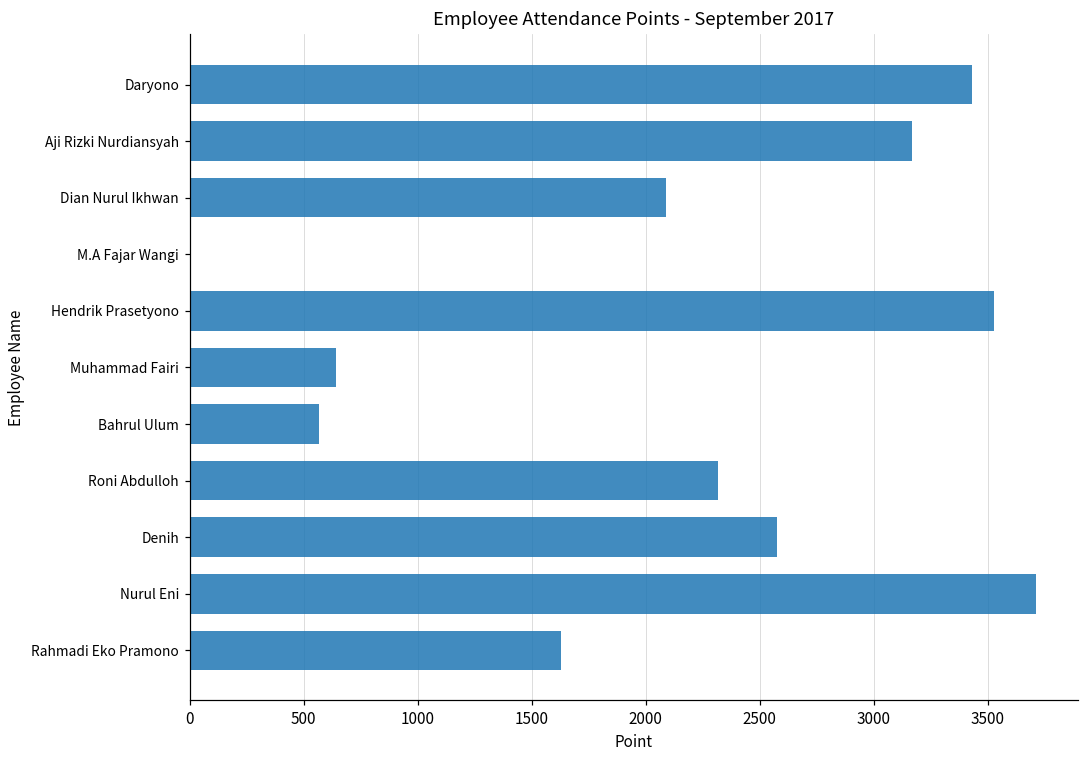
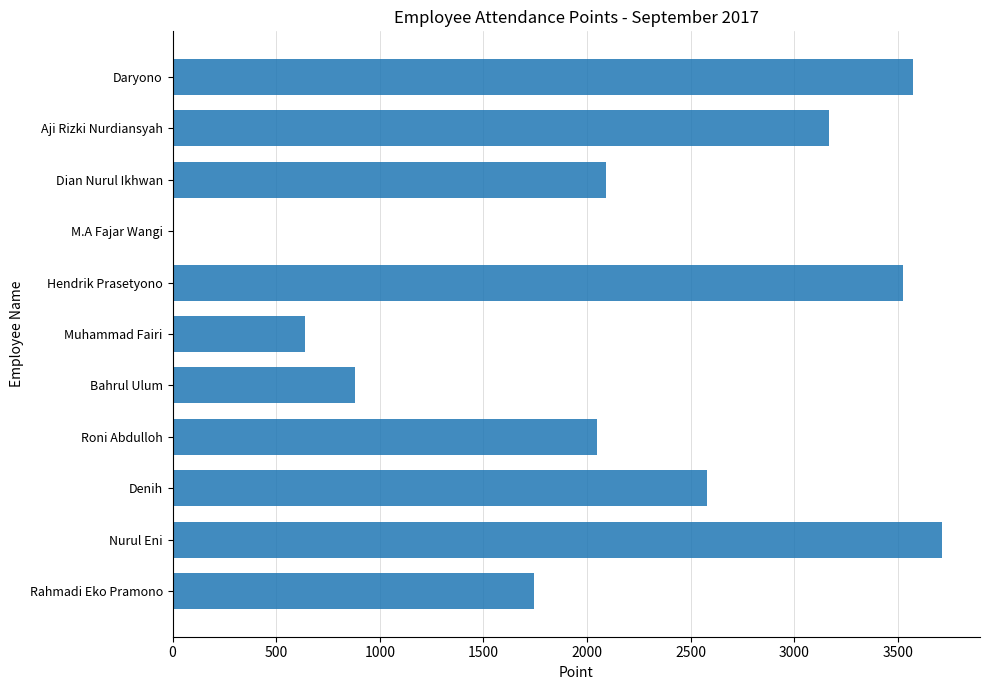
  {
-   "Daryono": 3430,
+   "Daryono": 3570,
    "Aji Rizki Nurdiansyah": 3170,
    "Dian Nurul Ikhwan": 2090,
    "M.A Fajar Wangi": 0,
    "Hendrik Prasetyono": 3530,
    "Muhammad Fairi": 640,
-   "Bahrul Ulum": 570,
-   "Roni Abdulloh": 2320,
+   "Bahrul Ulum": 880,
+   "Roni Abdulloh": 2050,
    "Denih": 2580,
    "Nurul Eni": 3710,
-   "Rahmadi Eko Pramono": 1630
+   "Rahmadi Eko Pramono": 1750
  }
